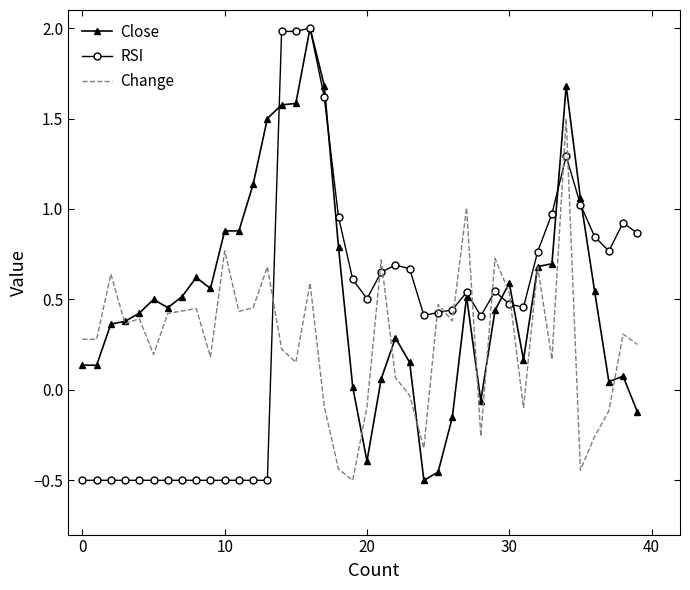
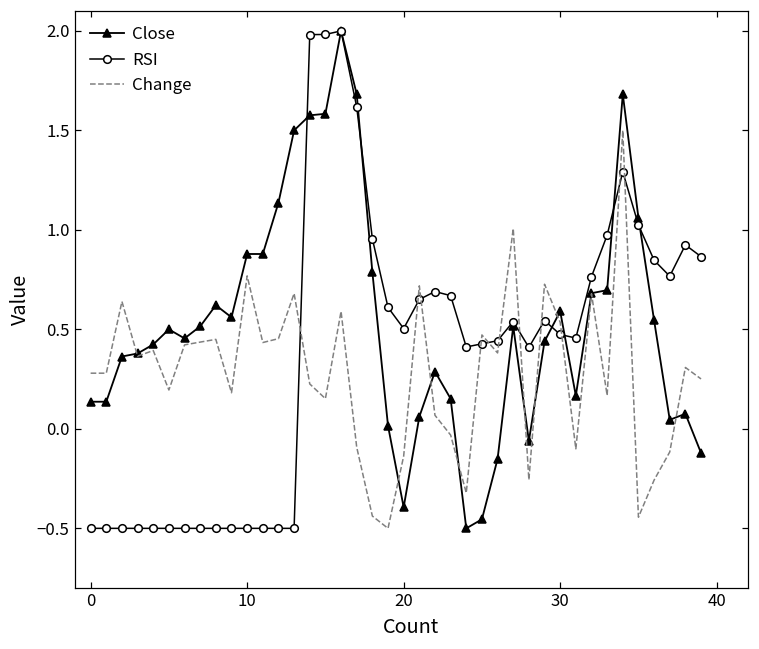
  {
    "Change": {
      "0": 0.28,
      "10": 0.77,
-     "20": -0.09,
+     "20": -0.14,
      "30": 0.54
    }
  }
